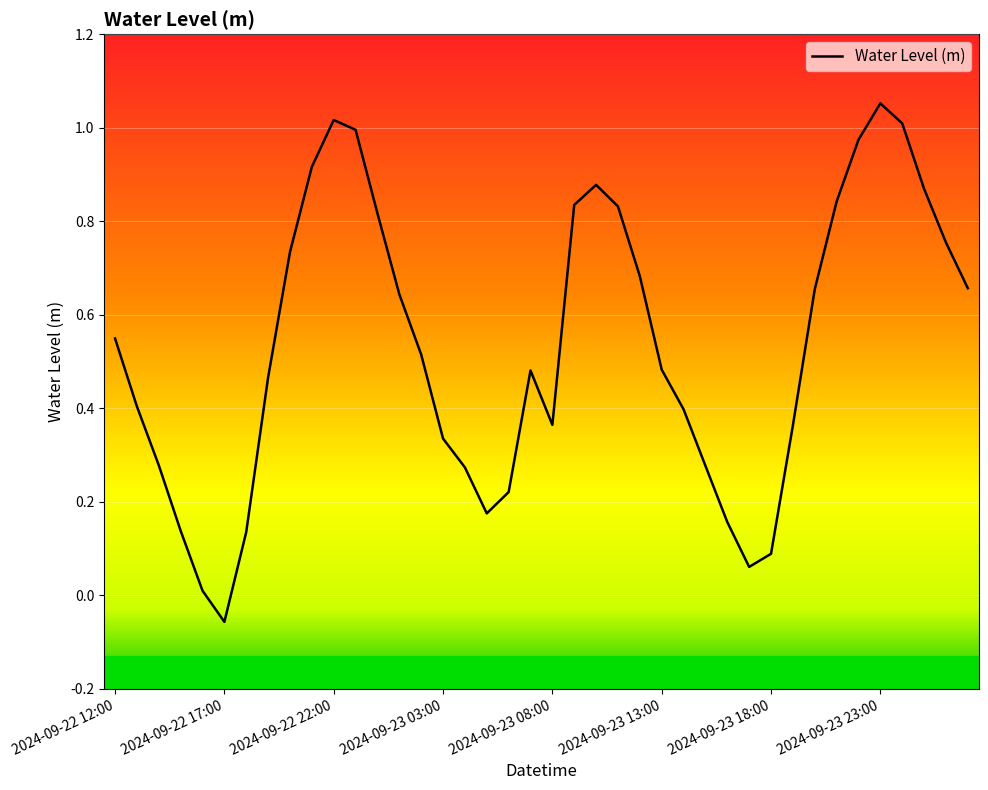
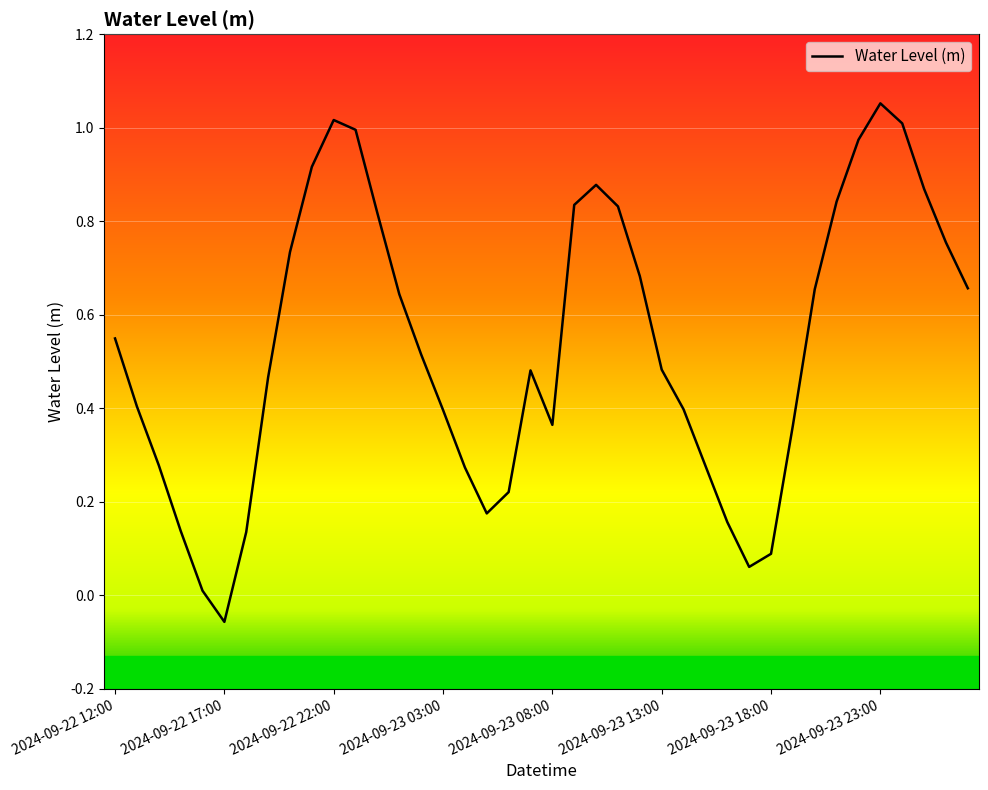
  {
    "2024-09-22 12:00": 0.55,
    "2024-09-22 17:00": -0.06,
    "2024-09-22 22:00": 1.02,
-   "2024-09-23 03:00": 0.34,
+   "2024-09-23 03:00": 0.40,
    "2024-09-23 08:00": 0.36,
    "2024-09-23 13:00": 0.48,
    "2024-09-23 18:00": 0.09,
    "2024-09-23 23:00": 1.05
  }
